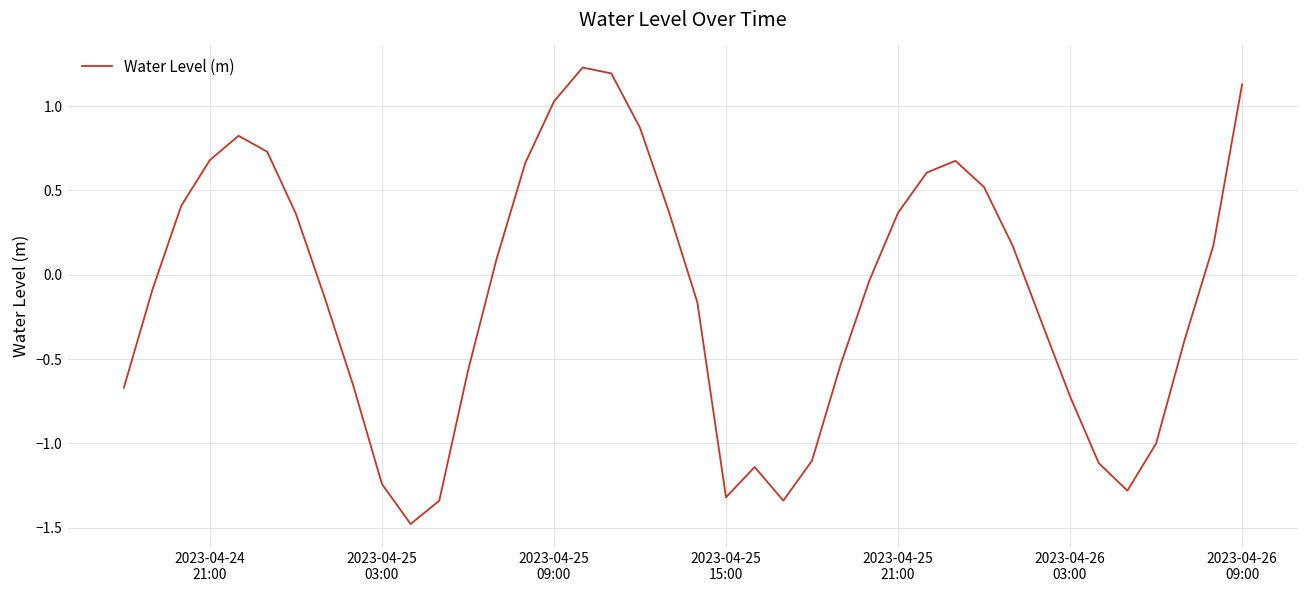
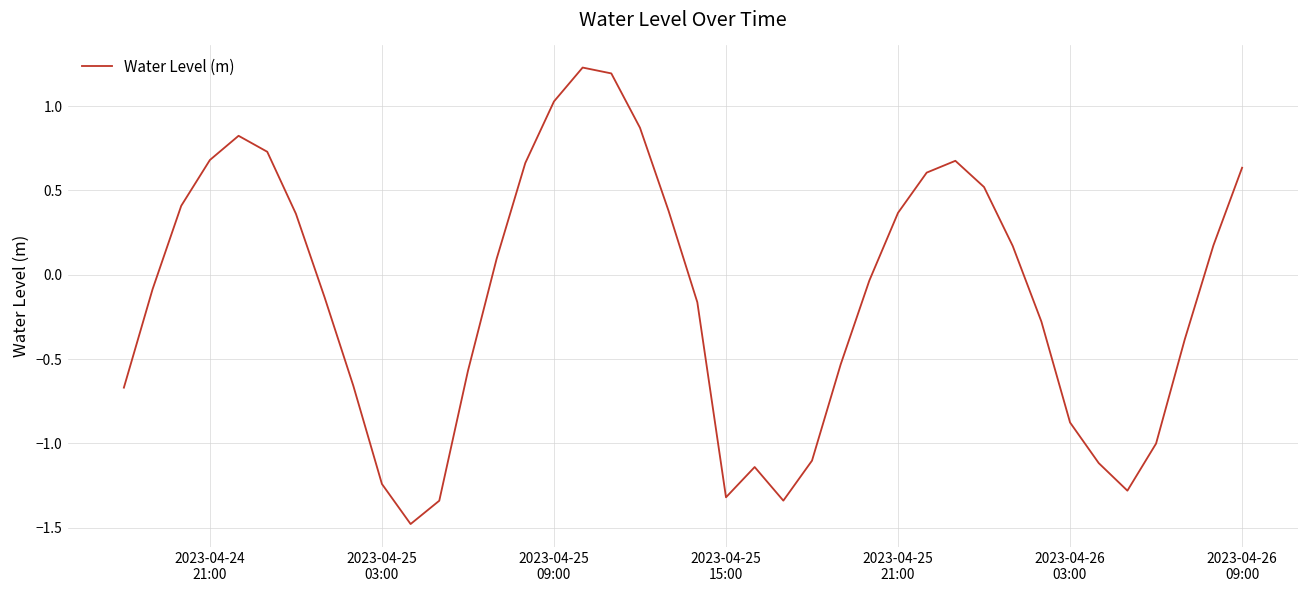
  {
    "2023-04-24 21:00": 0.68,
    "2023-04-25 03:00": -1.24,
    "2023-04-25 09:00": 1.03,
    "2023-04-25 15:00": -1.32,
    "2023-04-25 21:00": 0.37,
-   "2023-04-26 03:00": -0.72,
-   "2023-04-26 09:00": 1.13
+   "2023-04-26 03:00": -0.88,
+   "2023-04-26 09:00": 0.63
  }
